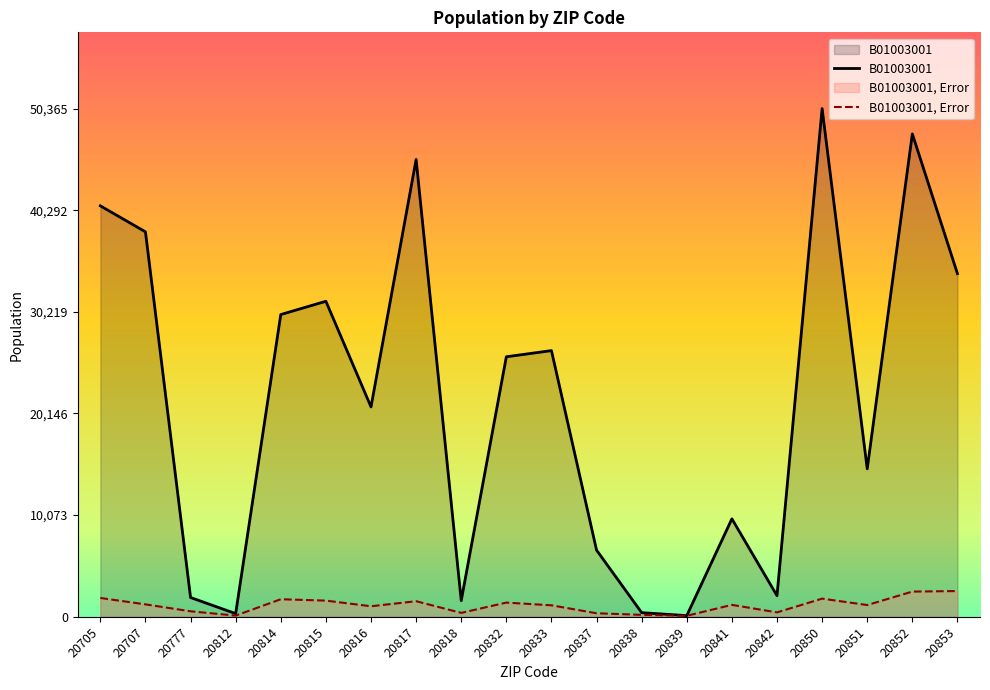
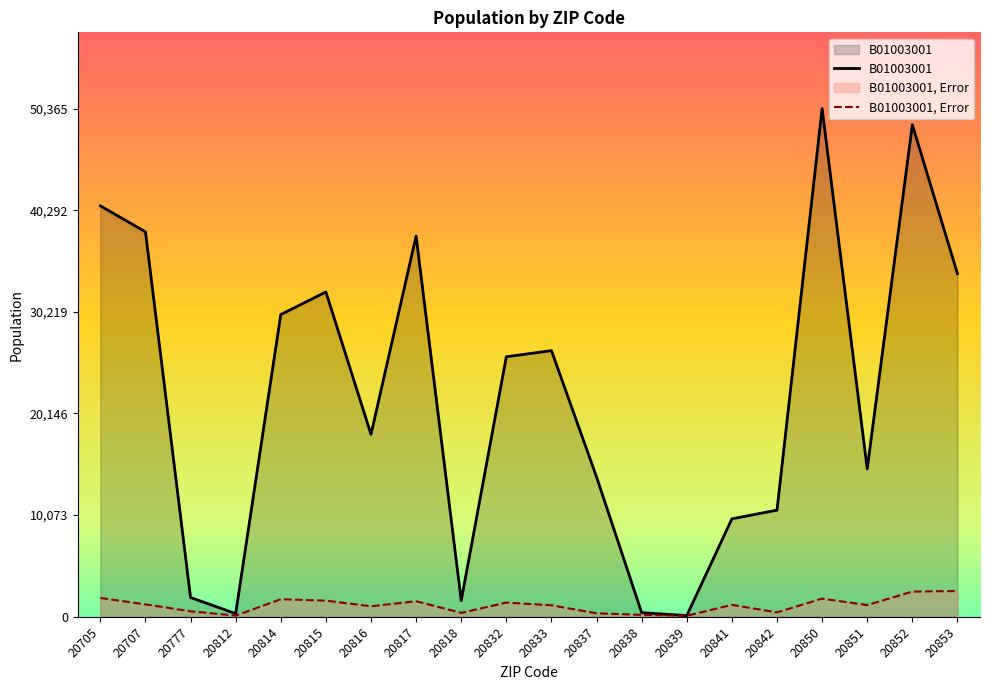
  {
    "B01003001": {
      "20705": "40,700",
      "20707": "38,100",
      "20777": "1,900",
      "20814": "30,000",
-     "20815": "31,300",
-     "20816": "20,800",
-     "20817": "45,300",
+     "20815": "32,200",
+     "20816": "18,100",
+     "20817": "37,700",
      "20818": "1,600",
      "20832": "25,800",
      "20833": "26,400",
-     "20837": "6,600",
+     "20837": "13,900",
      "20841": "9,700",
-     "20842": "2,100",
+     "20842": "10,600",
      "20850": "50,400",
      "20851": "14,700",
-     "20852": "47,900",
+     "20852": "48,800",
      "20853": "34,000"
    }
  }
